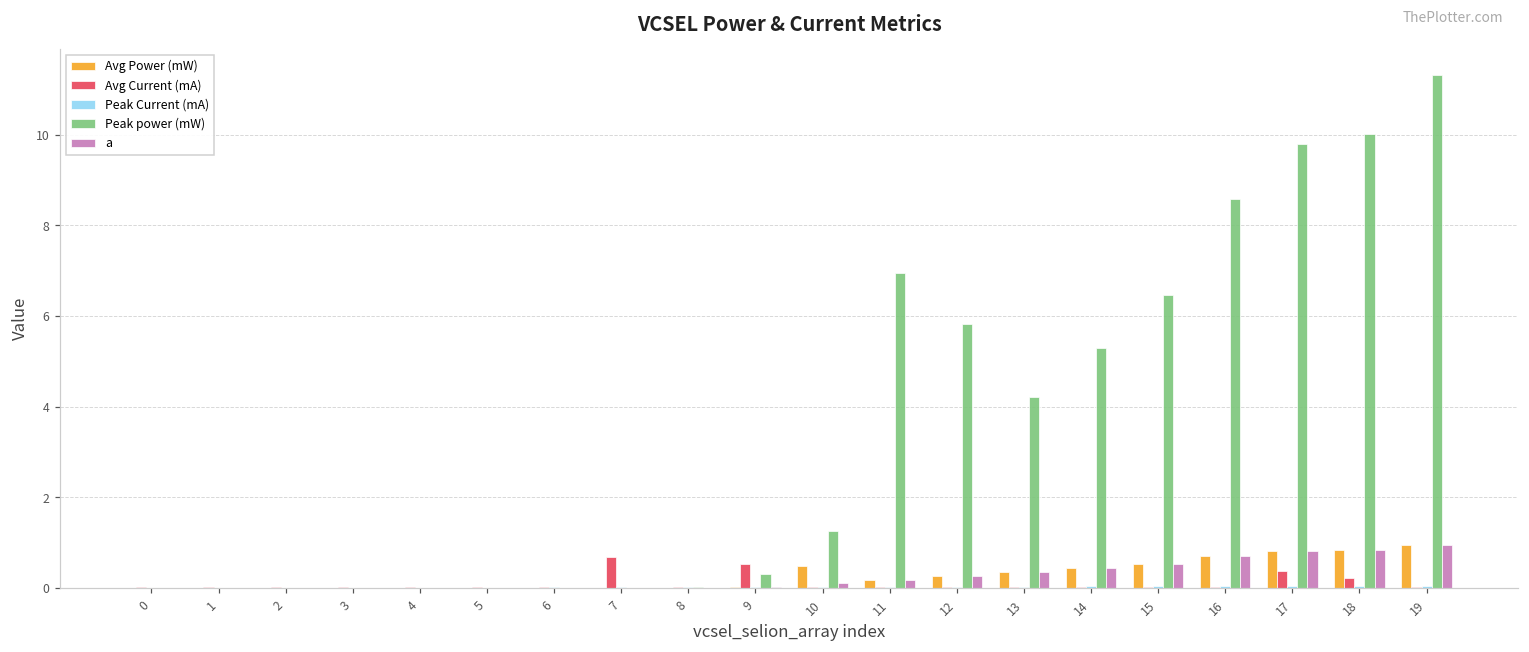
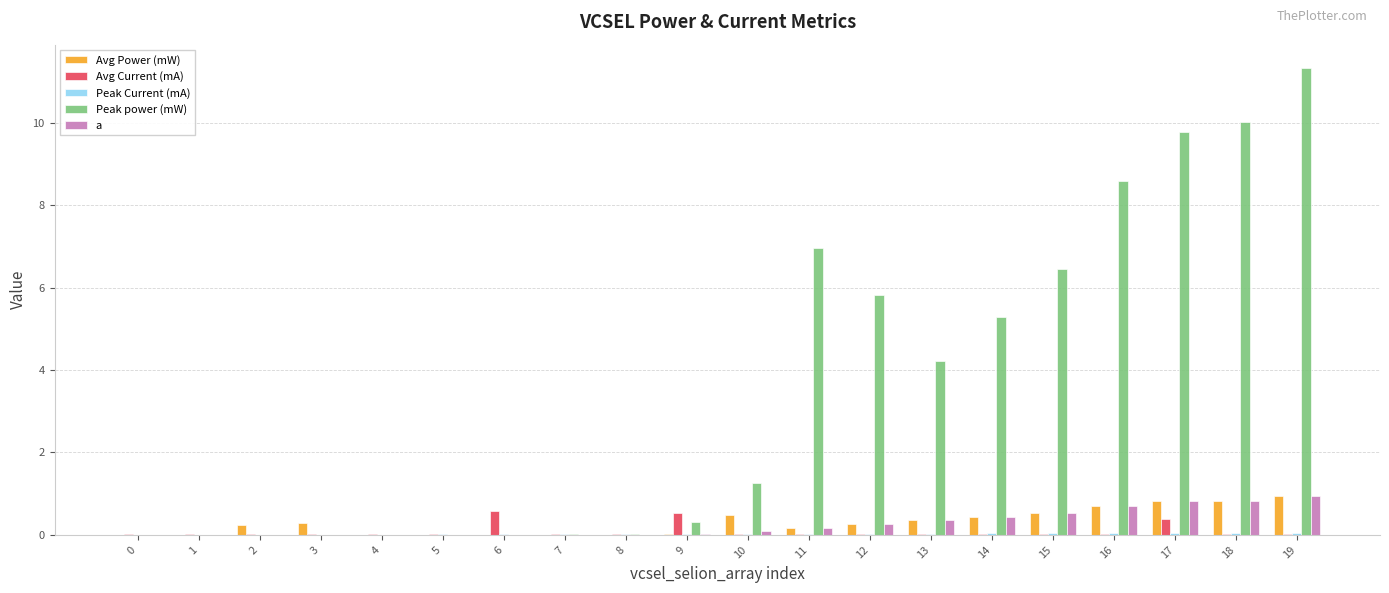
  {
    "Avg Power (mW)": {
-     "2": 0.0,
-     "3": 0.0,
+     "2": 0.2,
+     "3": 0.3,
      "10": 0.5,
      "11": 0.2,
      "12": 0.3,
      "13": 0.4,
      "14": 0.4,
      "15": 0.5,
      "16": 0.7,
      "17": 0.8,
      "18": 0.8,
      "19": 0.9
    },
    "Avg Current (mA)": {
-     "6": 0.0,
-     "7": 0.7,
+     "6": 0.6,
+     "7": 0.0,
      "9": 0.5,
      "17": 0.4,
-     "18": 0.2
+     "18": 0.0
    },
    "Peak Current (mA)": {
      "0": 0.0
    },
    "Peak power (mW)": {
      "9": 0.3,
      "10": 1.3,
      "11": 7.0,
      "12": 5.8,
      "13": 4.2,
      "14": 5.3,
      "15": 6.5,
      "16": 8.6,
      "17": 9.8,
      "18": 10.0,
      "19": 11.3
    },
    "a": {
      "0": 0.0,
      "2": 0.0,
      "3": 0.0,
      "10": 0.1,
      "11": 0.2,
      "12": 0.3,
      "13": 0.3,
      "14": 0.4,
      "15": 0.5,
      "16": 0.7,
      "17": 0.8,
      "18": 0.8,
      "19": 0.9
    }
  }
